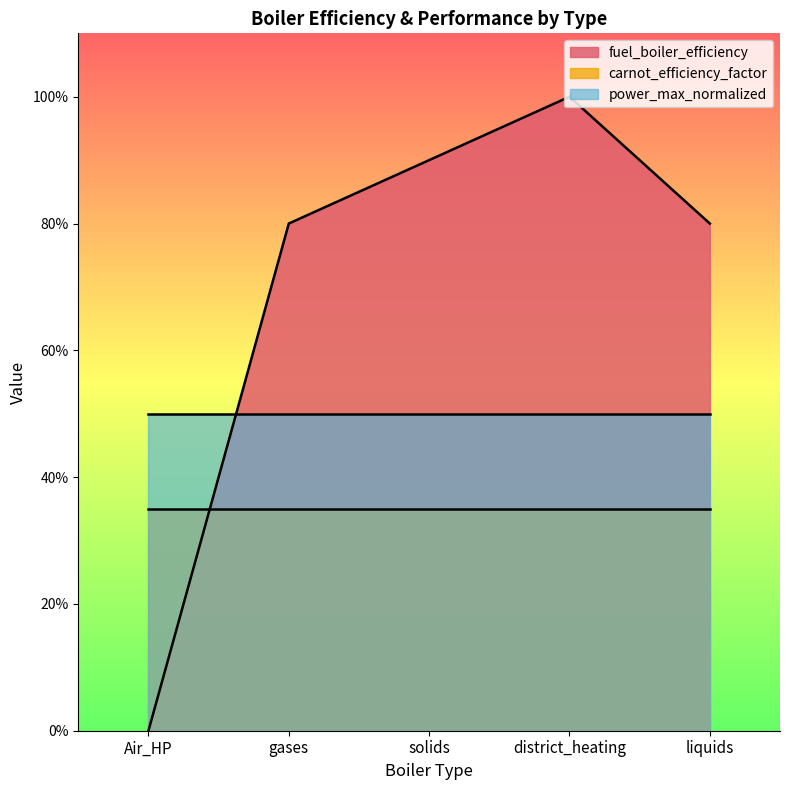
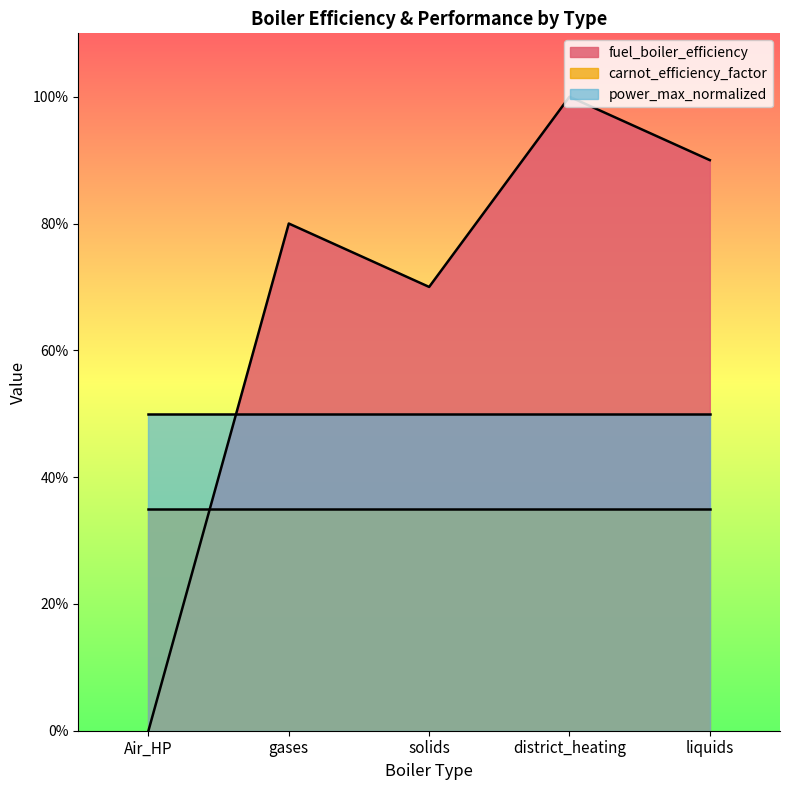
  {
    "fuel_boiler_efficiency": {
      "Air_HP": "0%",
      "gases": "80%",
-     "solids": "90%",
-     "liquids": "80%"
+     "solids": "70%",
+     "liquids": "90%"
    },
    "carnot_efficiency_factor": {
      "Air_HP": "35%",
      "gases": "35%",
      "solids": "35%",
      "district_heating": "35%",
      "liquids": "35%"
    },
    "power_max_normalized": {
      "Air_HP": "50%",
      "gases": "50%",
      "solids": "50%",
      "district_heating": "50%",
      "liquids": "50%"
    }
  }
